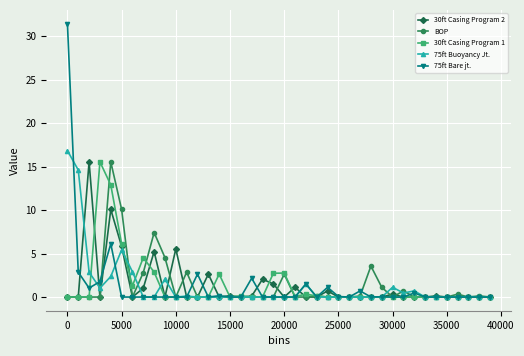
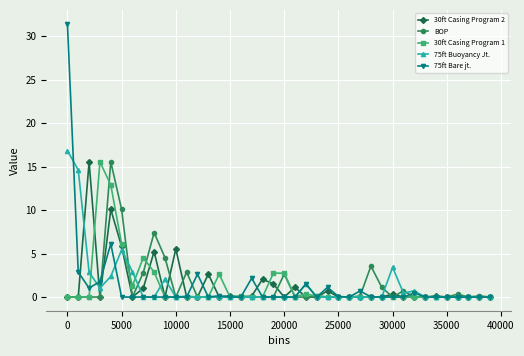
  {
    "75ft Buoyancy Jt.": {
      "0": 17,
      "5000": 5,
-     "30000": 1
+     "30000": 3
    },
    "75ft Bare jt.": {
      "0": 31,
      "5000": 0
    }
  }
